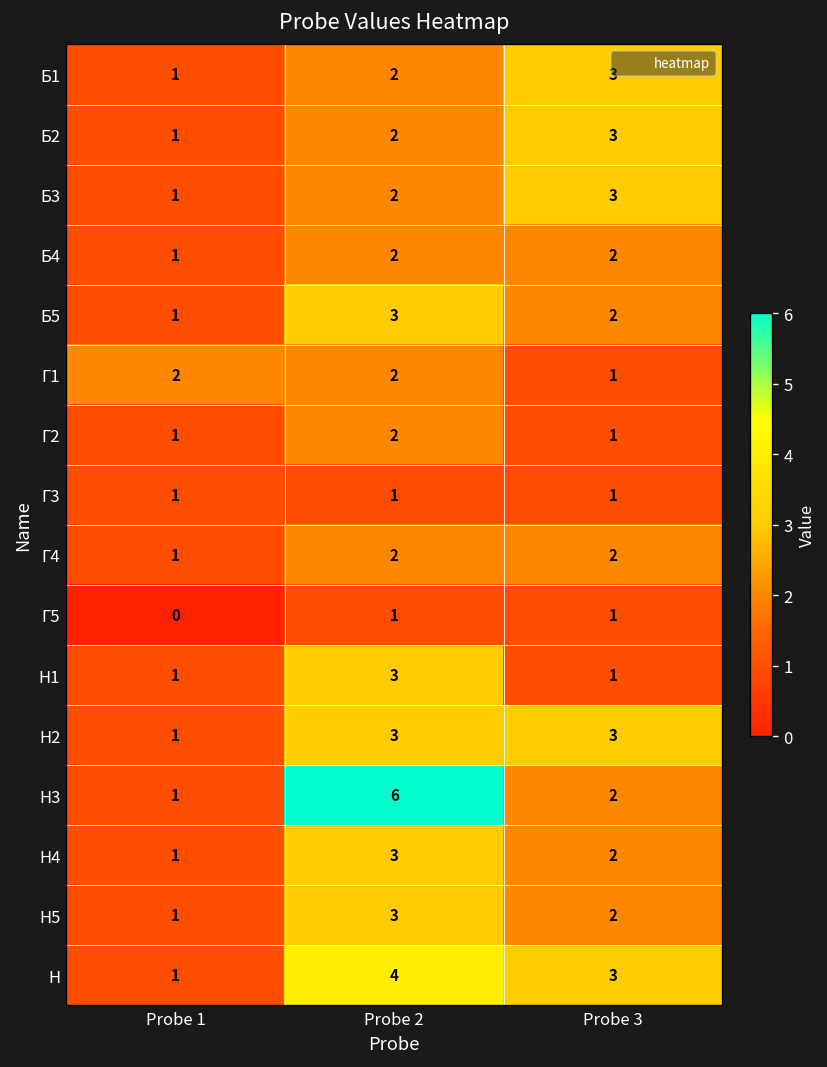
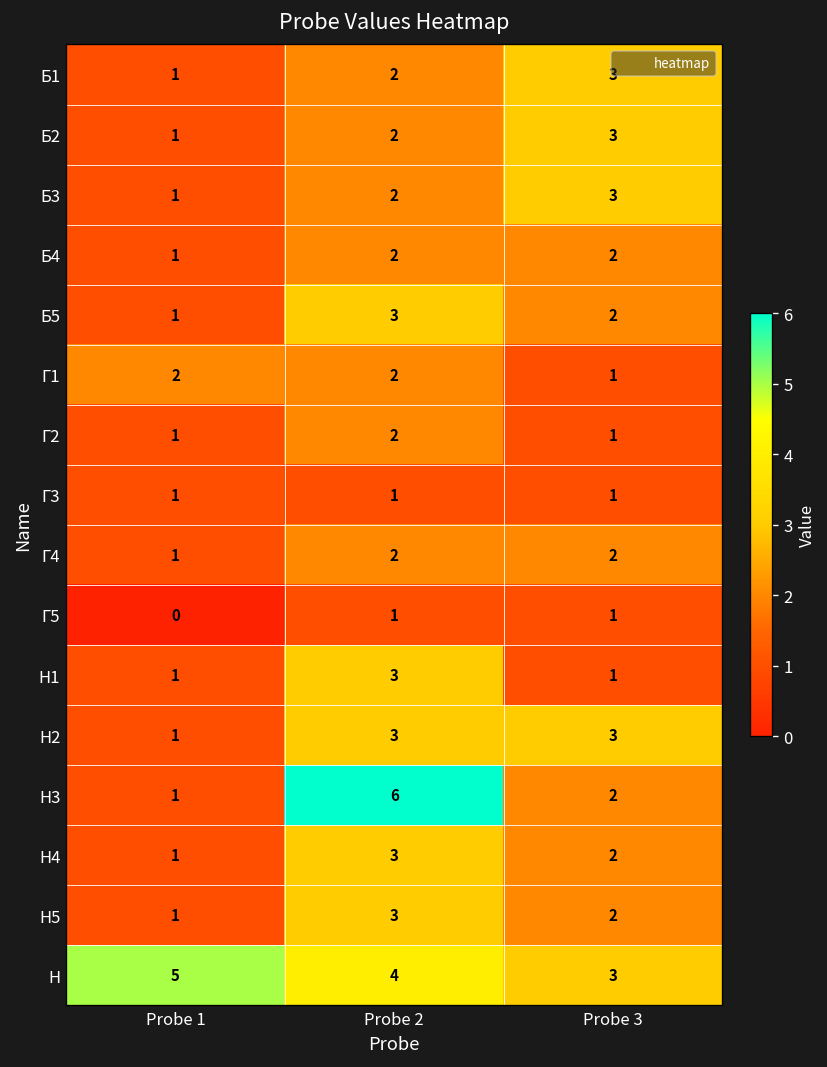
  {
    "Б1": {
      "Probe 1": 1,
      "Probe 2": 2
    },
    "Б2": {
      "Probe 1": 1,
      "Probe 2": 2,
      "Probe 3": 3
    },
    "Б3": {
      "Probe 1": 1,
      "Probe 2": 2,
      "Probe 3": 3
    },
    "Б4": {
      "Probe 1": 1,
      "Probe 2": 2,
      "Probe 3": 2
    },
    "Б5": {
      "Probe 1": 1,
      "Probe 2": 3,
      "Probe 3": 2
    },
    "Г1": {
      "Probe 1": 2,
      "Probe 2": 2,
      "Probe 3": 1
    },
    "Г2": {
      "Probe 1": 1,
      "Probe 2": 2,
      "Probe 3": 1
    },
    "Г3": {
      "Probe 1": 1,
      "Probe 2": 1,
      "Probe 3": 1
    },
    "Г4": {
      "Probe 1": 1,
      "Probe 2": 2,
      "Probe 3": 2
    },
    "Г5": {
      "Probe 1": 0,
      "Probe 2": 1,
      "Probe 3": 1
    },
    "Н1": {
      "Probe 1": 1,
      "Probe 2": 3,
      "Probe 3": 1
    },
    "Н2": {
      "Probe 1": 1,
      "Probe 2": 3,
      "Probe 3": 3
    },
    "Н3": {
      "Probe 1": 1,
      "Probe 2": 6,
      "Probe 3": 2
    },
    "Н4": {
      "Probe 1": 1,
      "Probe 2": 3,
      "Probe 3": 2
    },
    "Н5": {
      "Probe 1": 1,
      "Probe 2": 3,
      "Probe 3": 2
    },
    "H": {
-     "Probe 1": 1,
+     "Probe 1": 5,
      "Probe 2": 4,
      "Probe 3": 3
    }
  }
